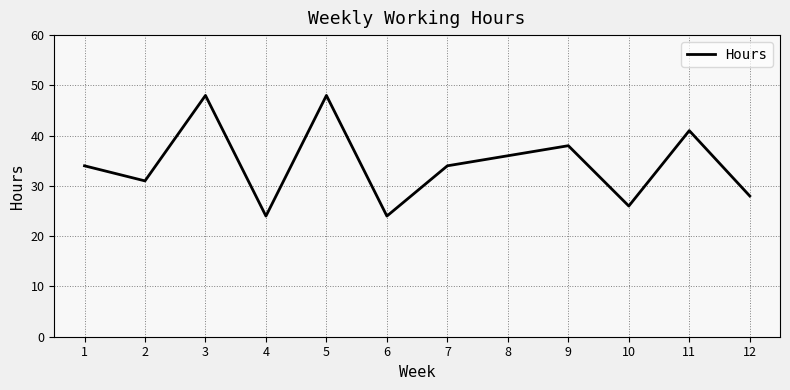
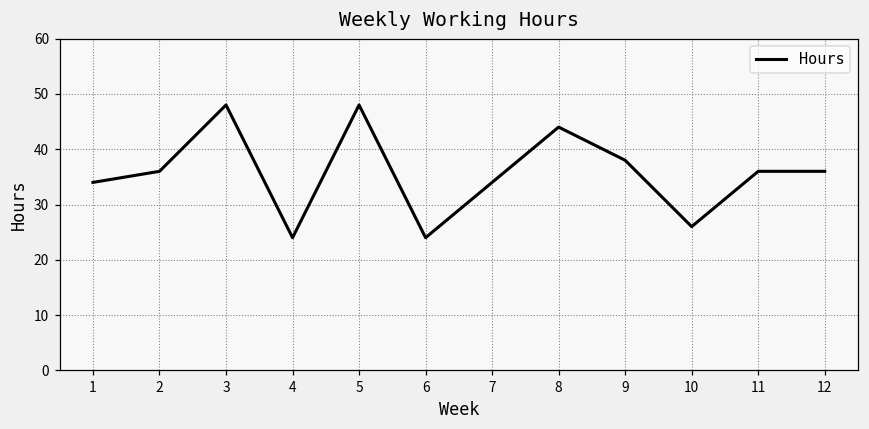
  {
    "1": 34,
-   "2": 31,
+   "2": 36,
    "3": 48,
    "4": 24,
    "5": 48,
    "6": 24,
    "7": 34,
-   "8": 36,
+   "8": 44,
    "9": 38,
    "10": 26,
-   "11": 41,
-   "12": 28
+   "11": 36,
+   "12": 36
  }
